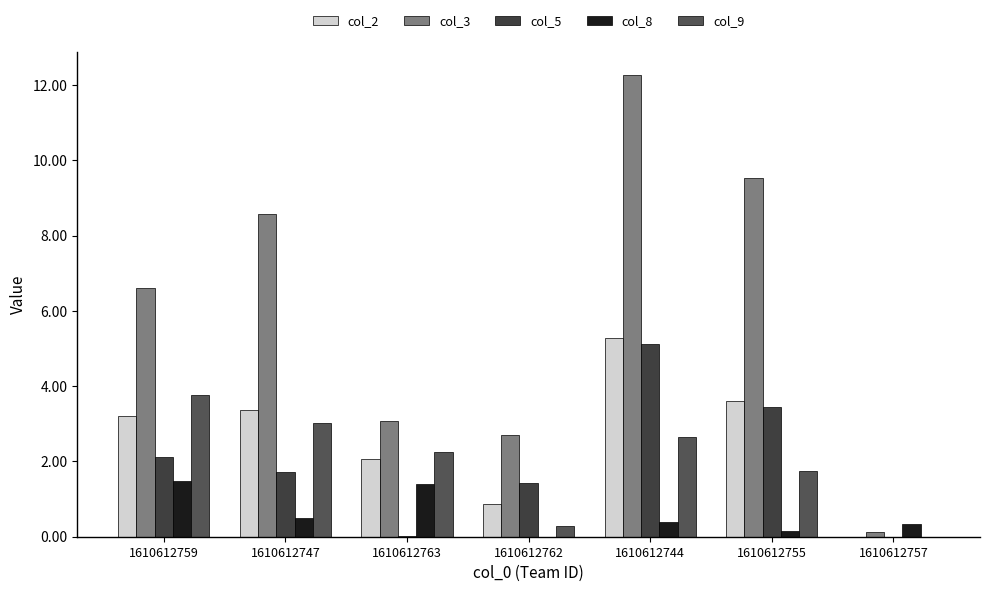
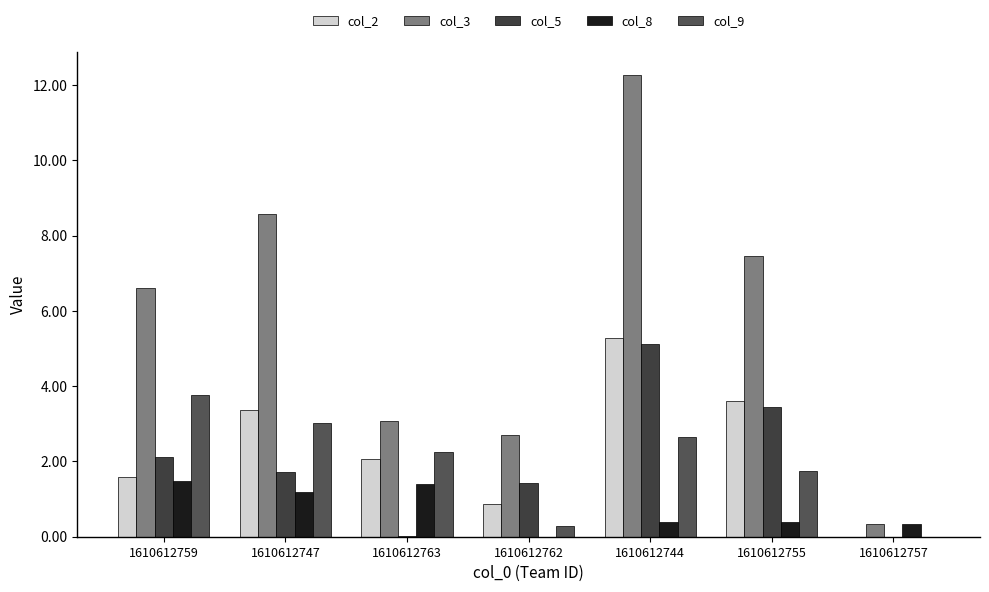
  {
    "col_2": {
-     "1610612759": 3.2,
+     "1610612759": 1.6,
      "1610612747": 3.4,
      "1610612763": 2.1,
      "1610612762": 0.9,
      "1610612744": 5.3,
      "1610612755": 3.6,
      "1610612757": 0.0
    },
    "col_3": {
      "1610612759": 6.6,
      "1610612747": 8.6,
      "1610612763": 3.1,
      "1610612762": 2.7,
      "1610612744": 12.3,
-     "1610612755": 9.5,
-     "1610612757": 0.1
+     "1610612755": 7.4,
+     "1610612757": 0.3
    },
    "col_8": {
      "1610612759": 1.5,
-     "1610612747": 0.5,
+     "1610612747": 1.2,
      "1610612763": 1.4,
      "1610612762": 0.0,
      "1610612744": 0.4,
-     "1610612755": 0.1,
+     "1610612755": 0.4,
      "1610612757": 0.3
    }
  }
